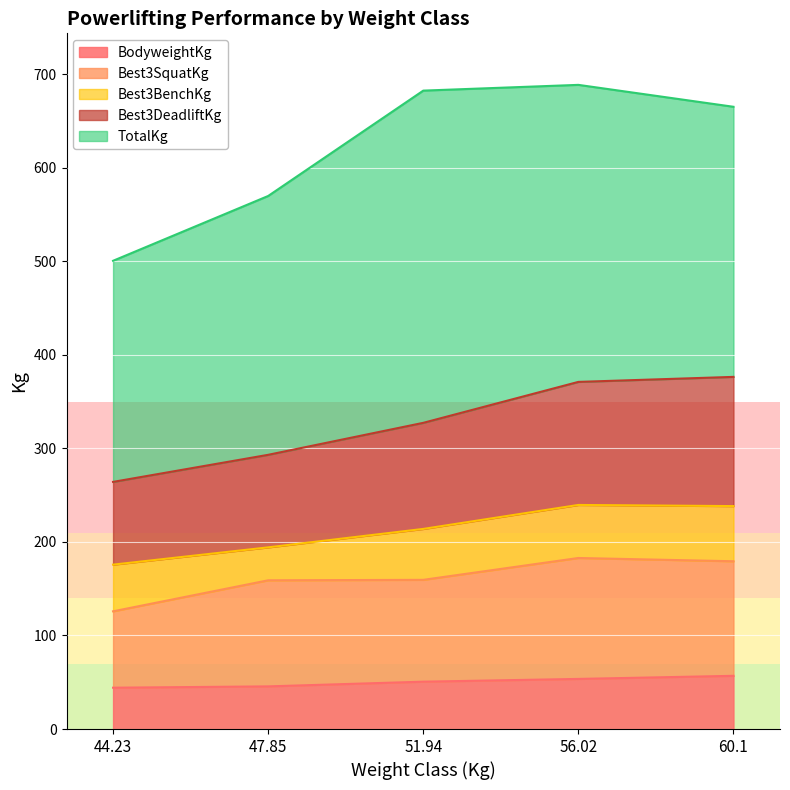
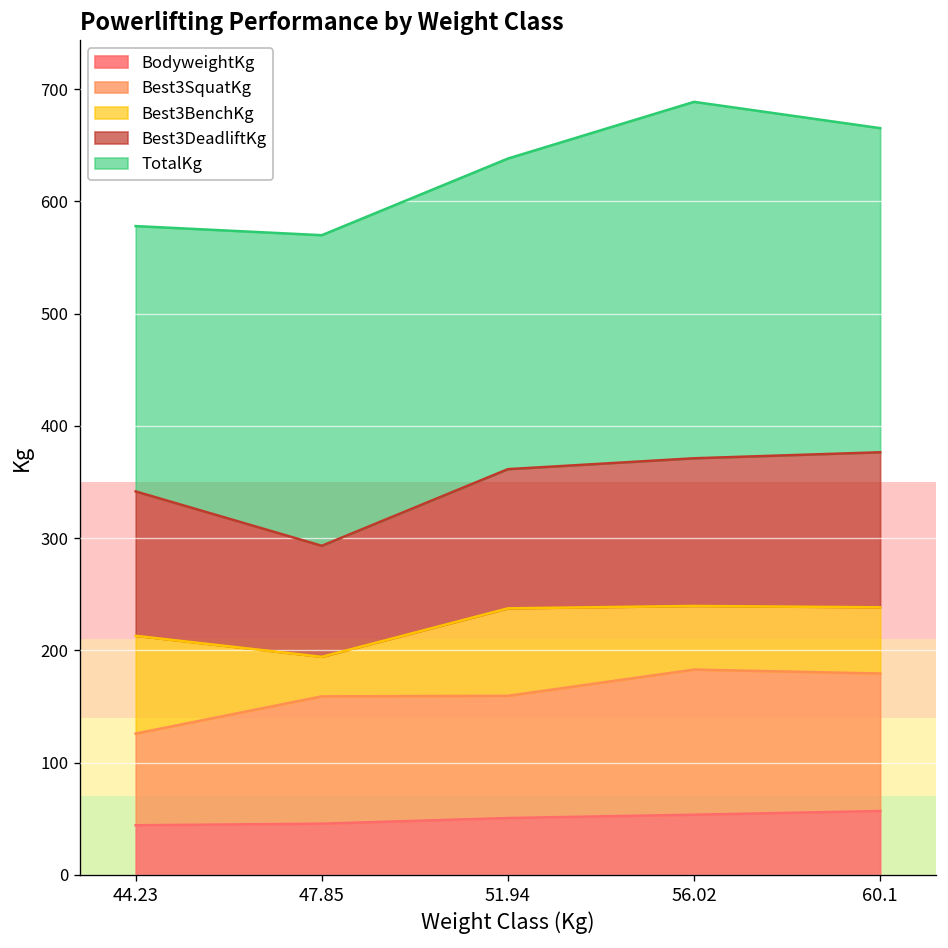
  {
    "Best3BenchKg": {
-     "44.23": 50,
+     "44.23": 90,
      "47.85": 40,
-     "51.94": 50,
+     "51.94": 80,
      "56.02": 60,
      "60.1": 60
    },
    "Best3DeadliftKg": {
-     "44.23": 90,
+     "44.23": 130,
      "47.85": 100,
-     "51.94": 110,
+     "51.94": 120,
      "56.02": 130,
      "60.1": 140
    },
    "TotalKg": {
      "44.23": 240,
      "47.85": 280,
-     "51.94": 360,
+     "51.94": 280,
      "56.02": 320,
      "60.1": 290
    }
  }
